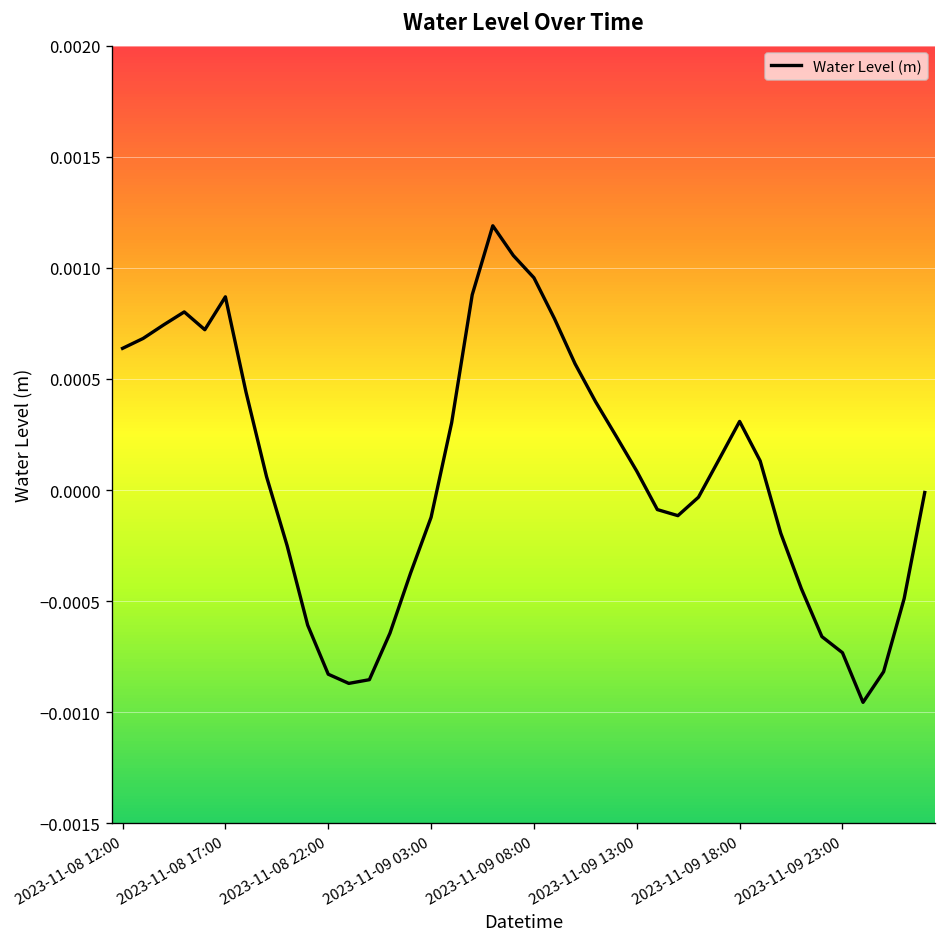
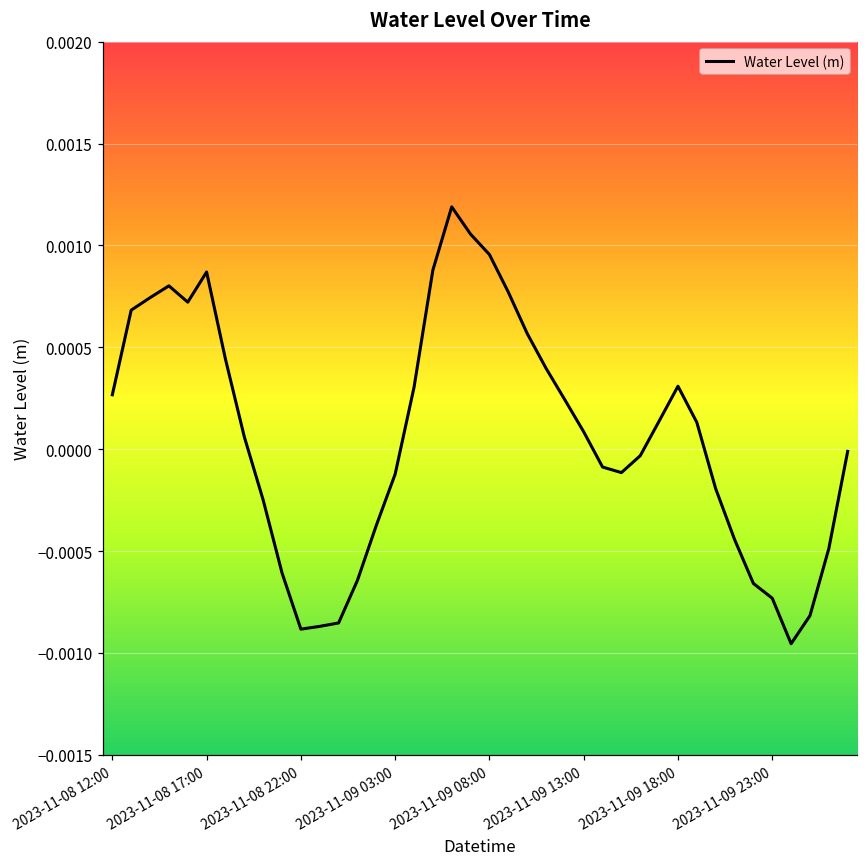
  {
-   "2023-11-08 12:00": 0.00064,
+   "2023-11-08 12:00": 0.00027,
    "2023-11-08 17:00": 0.00087,
-   "2023-11-08 22:00": -0.00083,
+   "2023-11-08 22:00": -0.00088,
    "2023-11-09 03:00": -0.00012,
    "2023-11-09 08:00": 0.00096,
    "2023-11-09 13:00": 0.00009,
    "2023-11-09 18:00": 0.00031,
    "2023-11-09 23:00": -0.00073
  }
